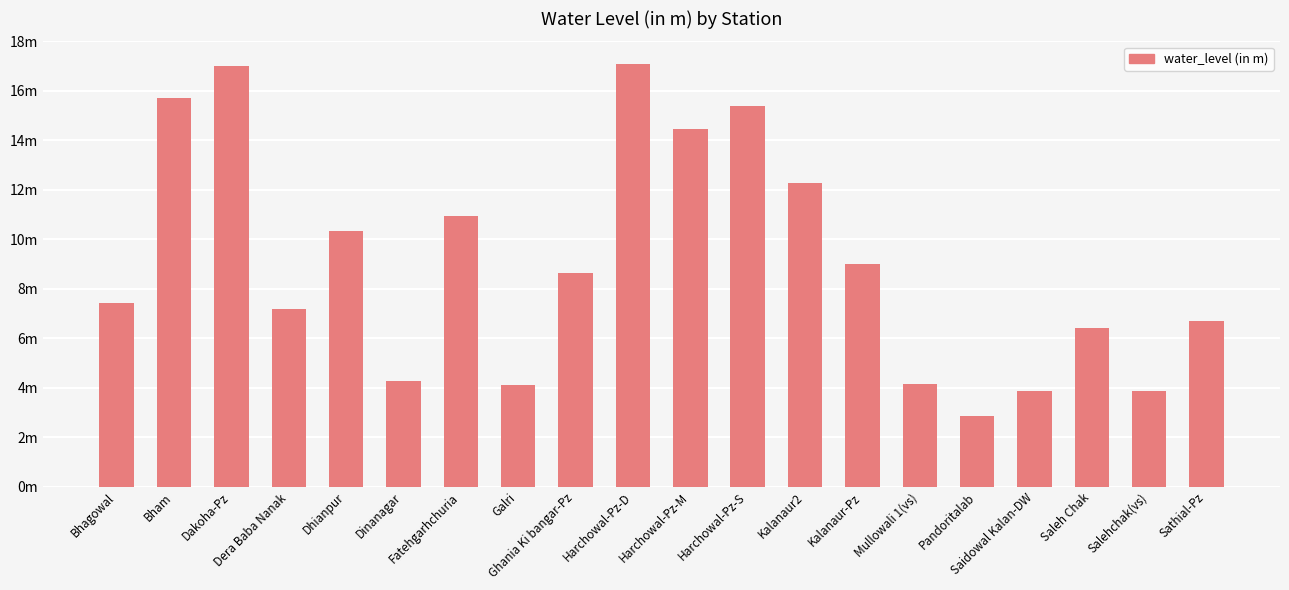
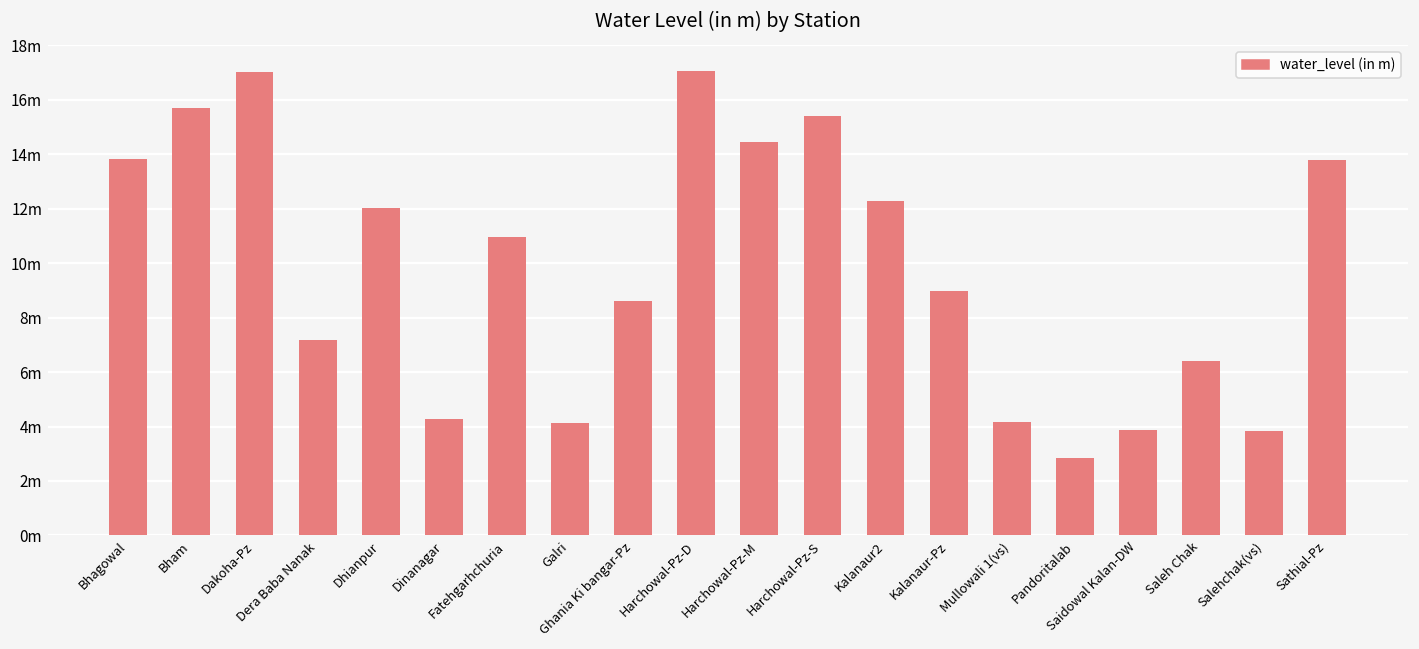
  {
-   "Bhagowal": "7.4m",
+   "Bhagowal": "13.8m",
    "Bham": "15.7m",
    "Dakoha-Pz": "17.0m",
    "Dera Baba Nanak": "7.2m",
-   "Dhianpur": "10.3m",
+   "Dhianpur": "12.0m",
    "Dinanagar": "4.3m",
    "Fatehgarhchuria": "11.0m",
    "Galri": "4.1m",
    "Ghania Ki bangar-Pz": "8.6m",
    "Harchowal-Pz-D": "17.1m",
    "Harchowal-Pz-M": "14.5m",
    "Harchowal-Pz-S": "15.4m",
    "Kalanaur2": "12.3m",
    "Kalanaur-Pz": "9.0m",
    "Mullowali 1(vs)": "4.2m",
    "Pandoritalab": "2.9m",
    "Saidowal Kalan-DW": "3.9m",
    "Saleh Chak": "6.4m",
    "Salehchak(vs)": "3.9m",
-   "Sathial-Pz": "6.7m"
+   "Sathial-Pz": "13.8m"
  }
